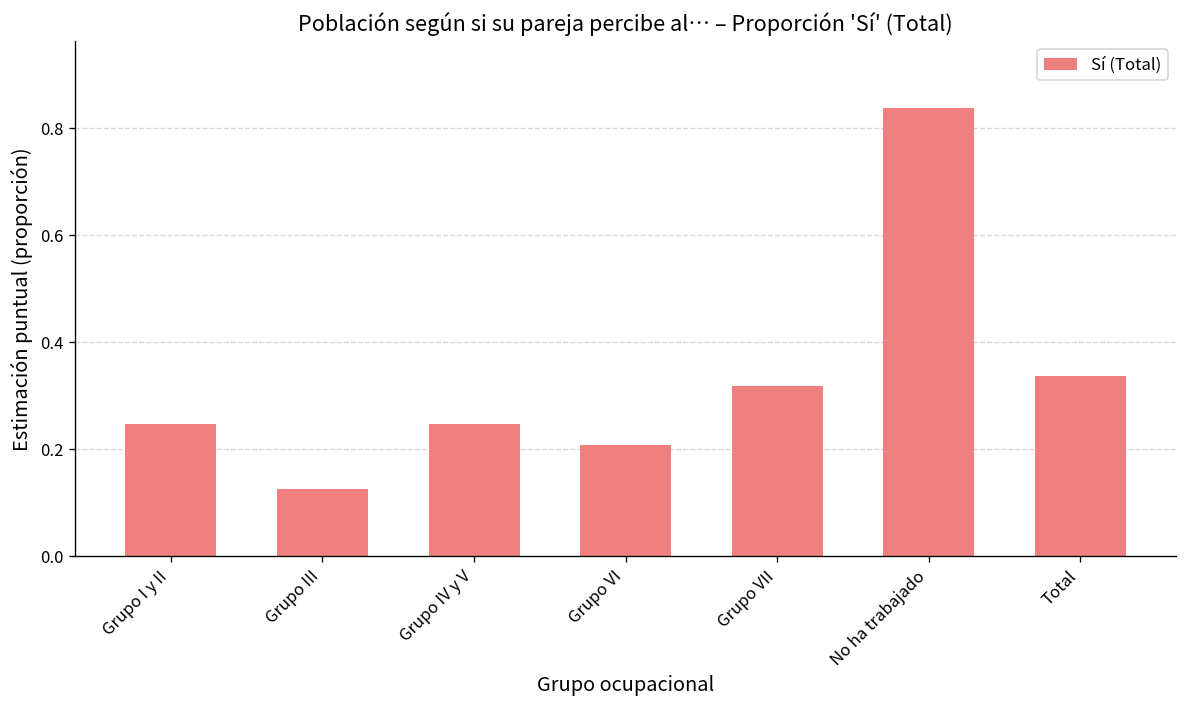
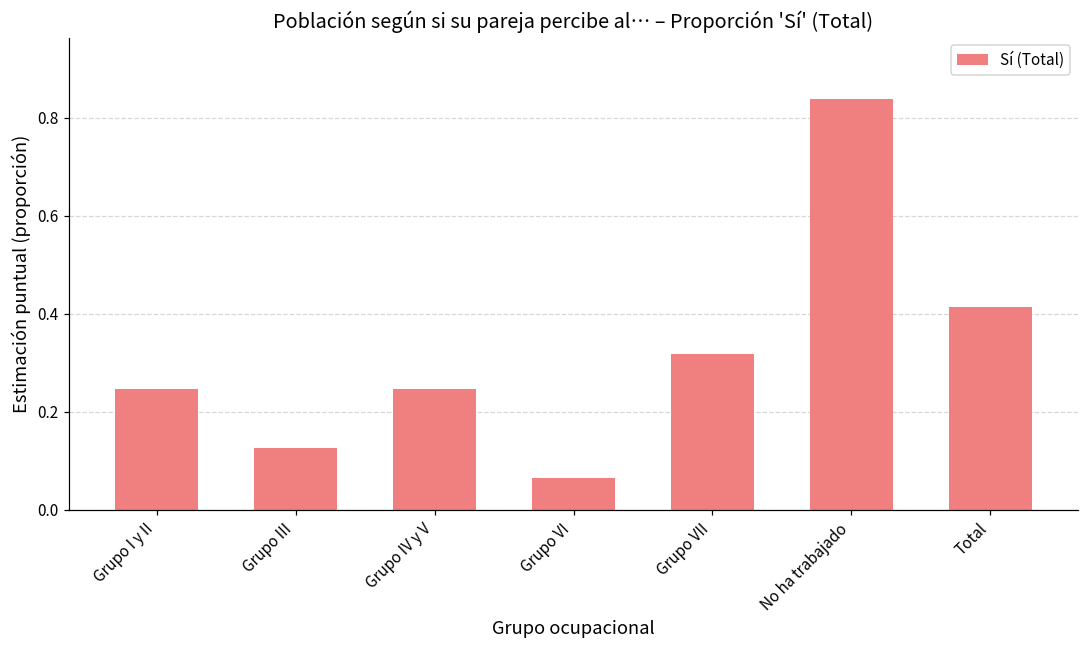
  {
    "Grupo I y II": 0.25,
    "Grupo III": 0.13,
    "Grupo IV y V": 0.25,
-   "Grupo VI": 0.21,
+   "Grupo VI": 0.07,
    "Grupo VII": 0.32,
    "No ha trabajado": 0.84,
-   "Total": 0.34
+   "Total": 0.41
  }
